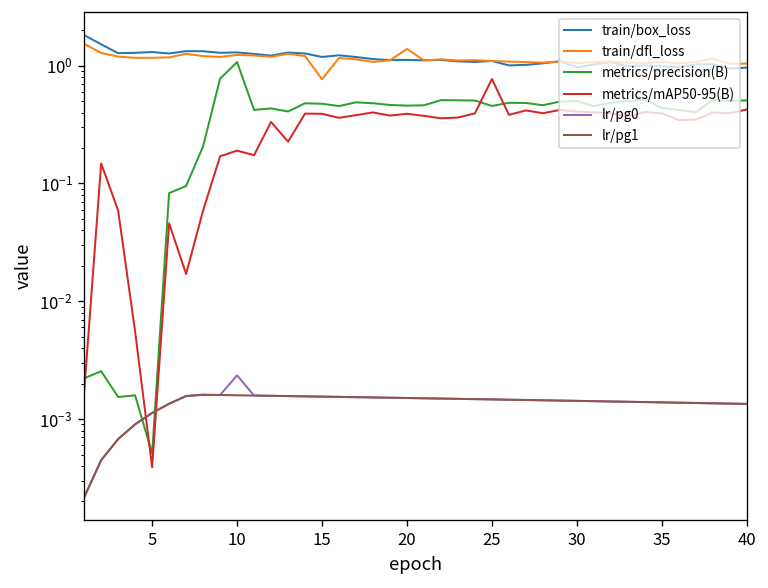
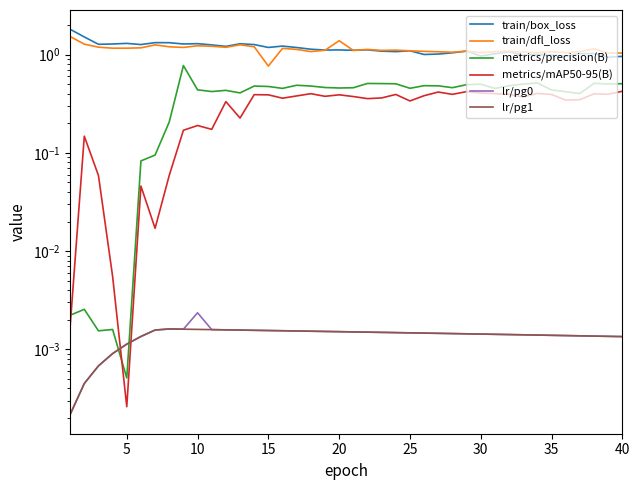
  {
    "train/box_loss": {
      "5": 1.3,
      "15": 1.2,
      "20": 1.1,
      "40": 1.0
    },
    "train/dfl_loss": {
      "5": 1.2,
      "15": 0.8,
      "20": 1.4,
      "40": 1.0
    },
    "metrics/precision(B)": {
      "5": 0.0005,
-     "10": 1.1,
+     "10": 0.4,
      "15": 0.5,
      "20": 0.5,
      "25": 0.5,
      "40": 0.5
    },
    "metrics/mAP50-95(B)": {
-     "5": 0.00039,
+     "5": 0.00026,
      "10": 0.19,
      "15": 0.39,
      "20": 0.39,
-     "25": 0.8,
+     "25": 0.34,
      "40": 0.42
    },
    "lr/pg0": {
      "10": 0.0024
    },
    "lr/pg1": {
      "10": 0.0016
    }
  }
